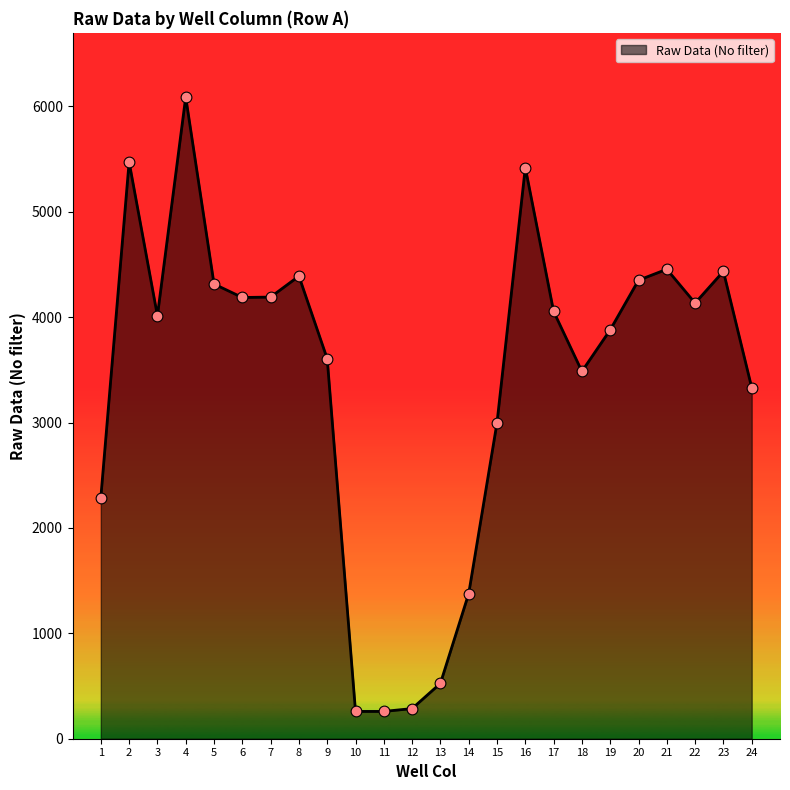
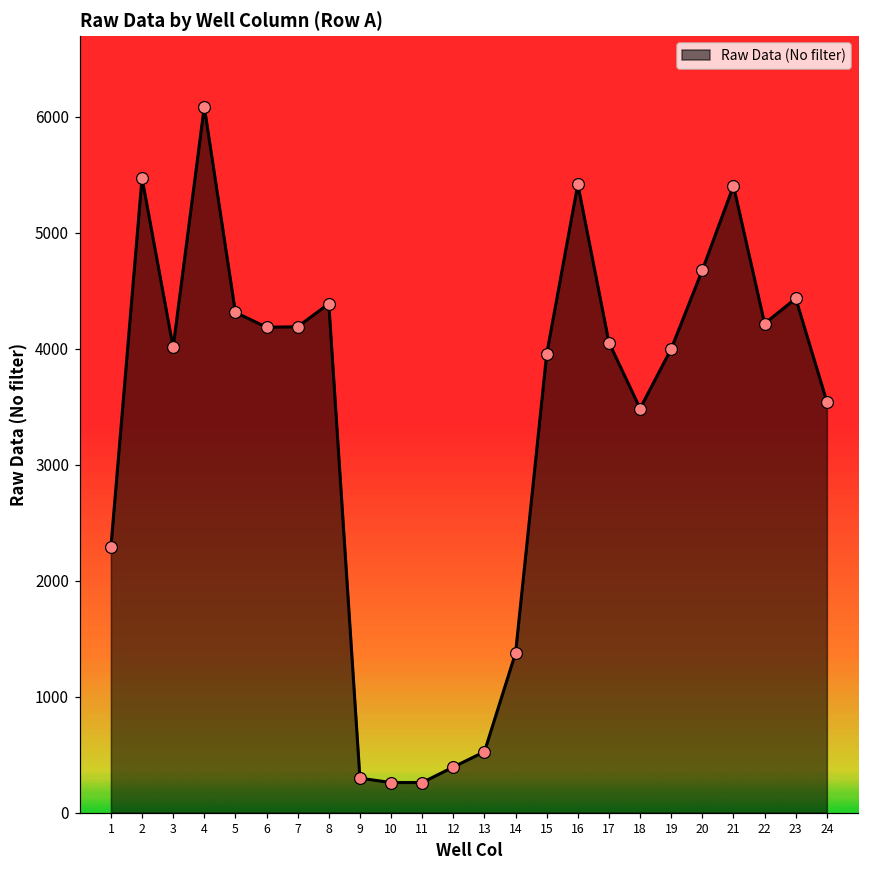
  {
    "1": 2290,
    "2": 5470,
    "3": 4010,
    "4": 6090,
    "5": 4310,
    "6": 4190,
    "7": 4190,
    "8": 4390,
-   "9": 3610,
+   "9": 300,
    "10": 260,
    "11": 260,
-   "12": 290,
+   "12": 390,
    "13": 530,
    "14": 1380,
-   "15": 3000,
+   "15": 3960,
    "16": 5420,
    "17": 4050,
    "18": 3490,
-   "19": 3880,
-   "20": 4350,
-   "21": 4450,
-   "22": 4130,
+   "19": 4000,
+   "20": 4680,
+   "21": 5410,
+   "22": 4220,
    "23": 4430,
-   "24": 3330
+   "24": 3540
  }
